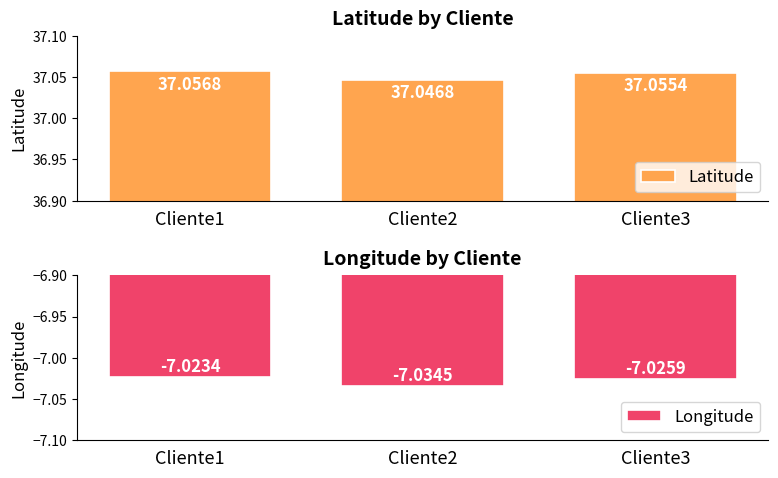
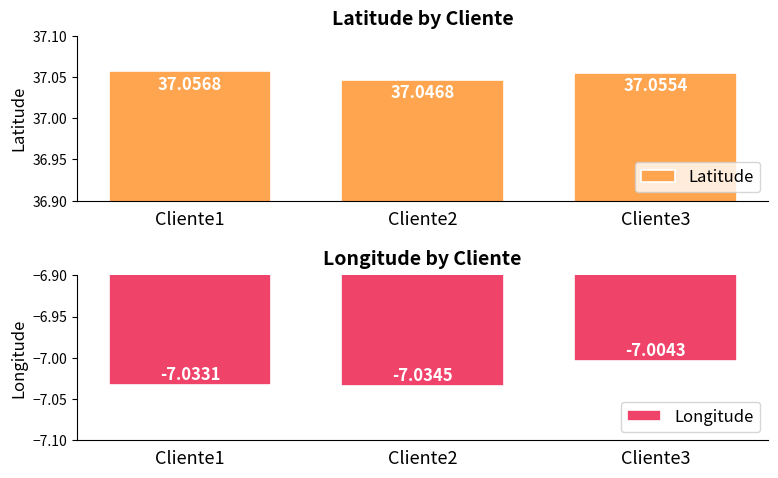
  {
    "Latitude by Cliente": {
      "Cliente1": 37.0568,
      "Cliente2": 37.0468,
      "Cliente3": 37.0554
    },
    "Longitude by Cliente": {
-     "Cliente1": -7.0234,
+     "Cliente1": -7.0331,
      "Cliente2": -7.0345,
-     "Cliente3": -7.0259
+     "Cliente3": -7.0043
    }
  }
